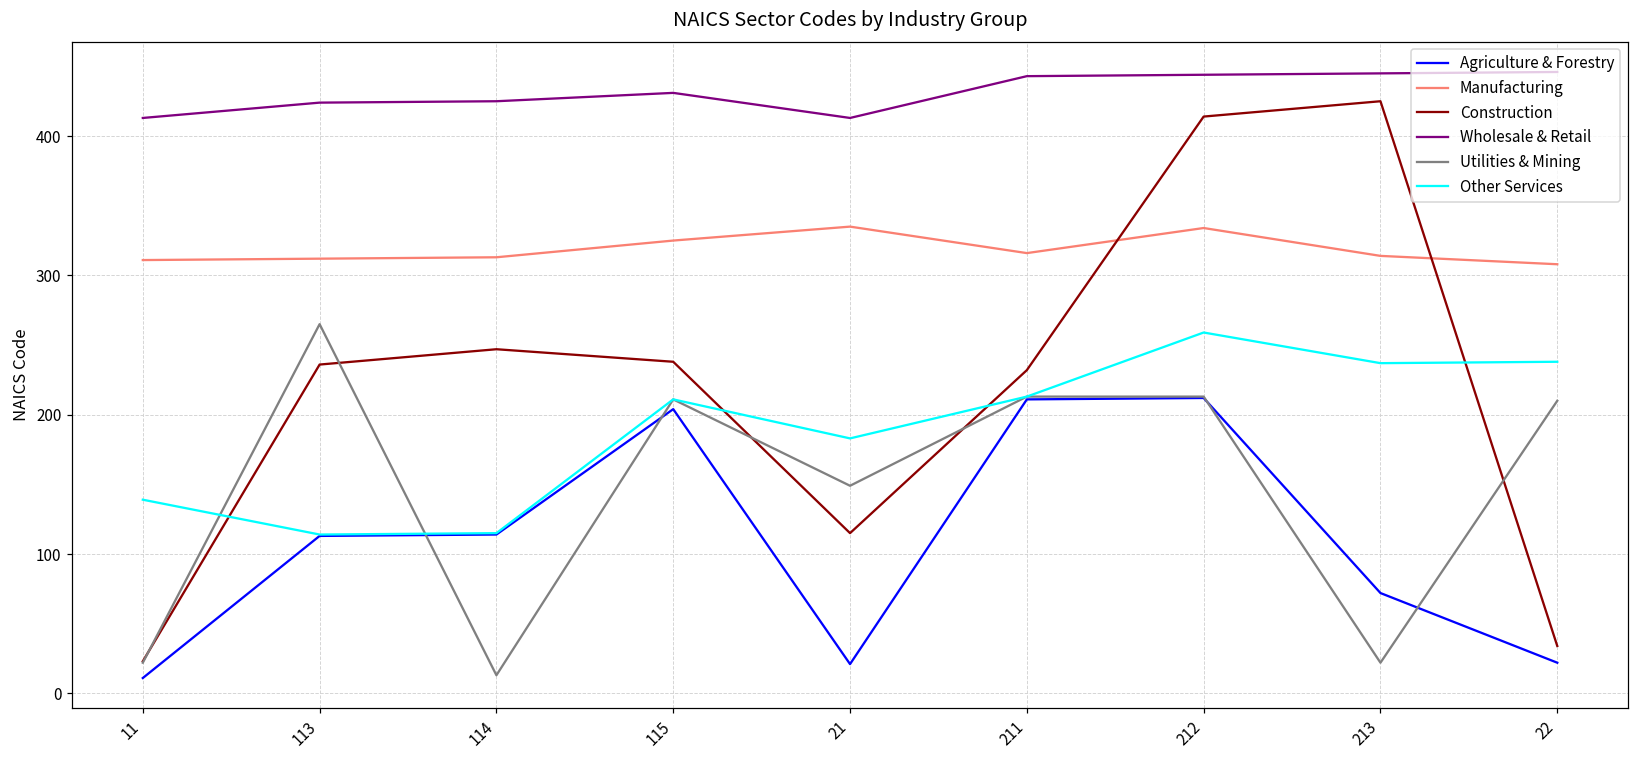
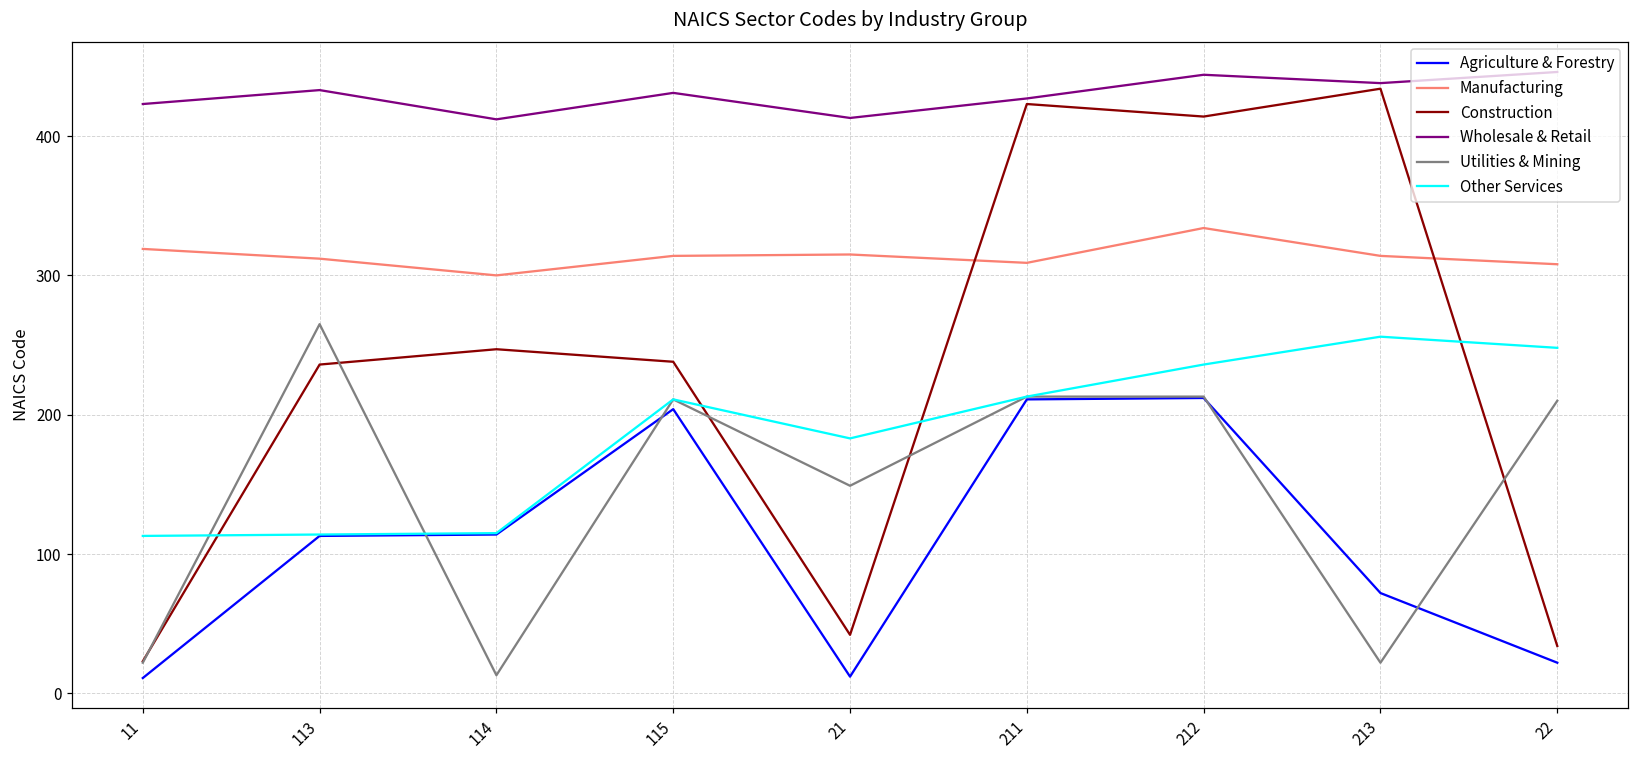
  {
    "Agriculture & Forestry": {
      "11": 11,
      "115": 204,
-     "21": 21,
+     "21": 12,
      "211": 211,
      "213": 72,
      "22": 22
    },
    "Manufacturing": {
-     "11": 311,
+     "11": 319,
      "113": 312,
-     "114": 313,
-     "115": 325,
-     "21": 335,
-     "211": 316,
+     "114": 300,
+     "115": 314,
+     "21": 315,
+     "211": 309,
      "212": 334,
      "213": 314,
      "22": 308
    },
    "Construction": {
      "113": 236,
      "114": 247,
      "115": 238,
-     "21": 115,
-     "211": 232,
+     "21": 42,
+     "211": 423,
      "212": 414,
-     "213": 425,
+     "213": 434,
      "22": 34
    },
    "Wholesale & Retail": {
-     "11": 413,
-     "113": 424,
-     "114": 425,
+     "11": 423,
+     "113": 433,
+     "114": 412,
      "115": 431,
      "21": 413,
-     "211": 443,
+     "211": 427,
      "212": 444,
-     "213": 445
+     "213": 438
    },
    "Utilities & Mining": {
      "113": 265,
      "114": 13,
      "21": 149,
      "213": 22,
      "22": 210
    },
    "Other Services": {
-     "11": 139,
+     "11": 113,
      "21": 183,
-     "212": 259,
-     "213": 237,
-     "22": 238
+     "212": 236,
+     "213": 256,
+     "22": 248
    }
  }
